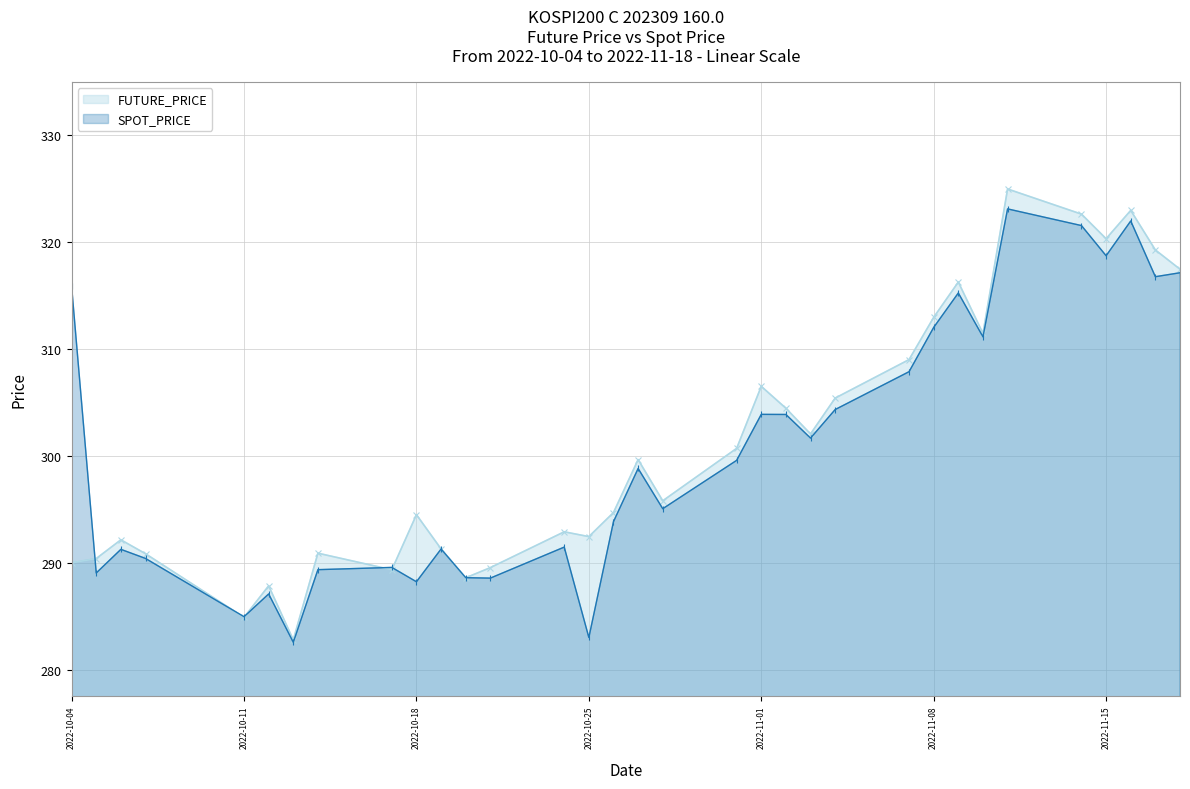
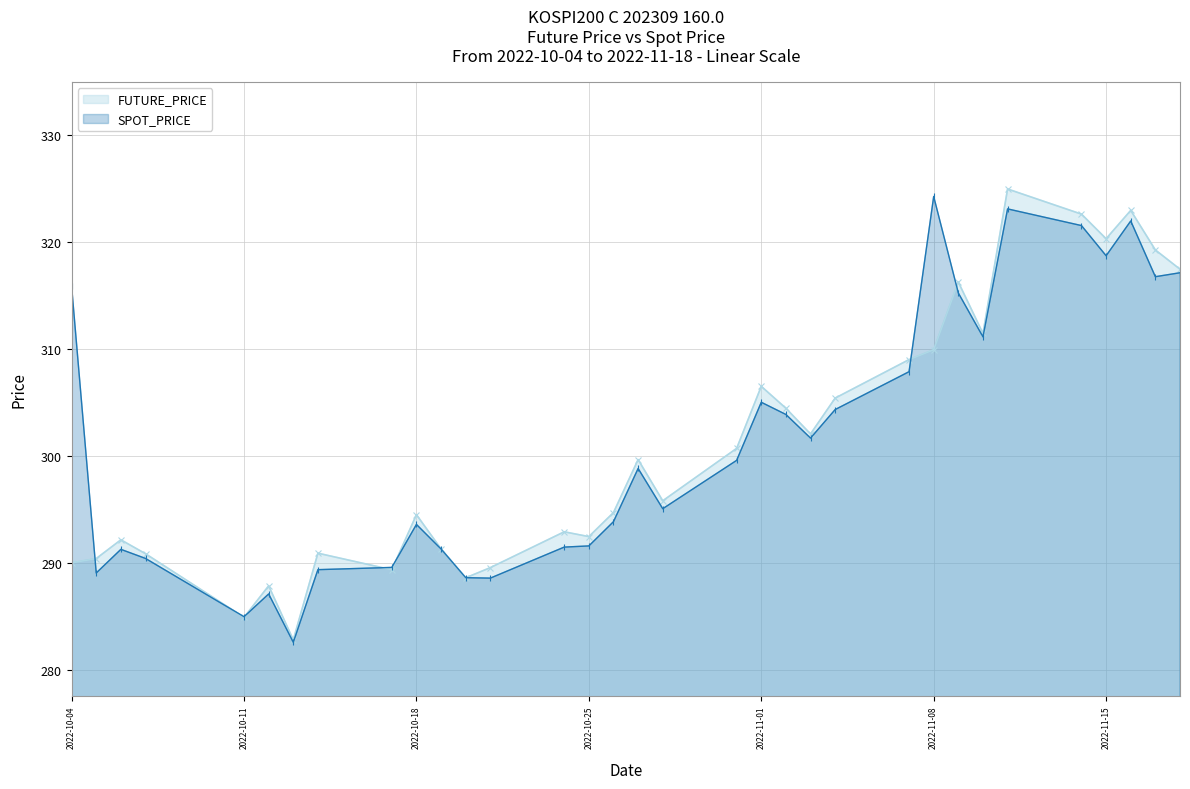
  {
    "FUTURE_PRICE": {
      "2022-10-04": 290.0,
      "2022-10-18": 294.5,
      "2022-10-25": 292.5,
      "2022-11-01": 306.5,
-     "2022-11-08": 313.0,
+     "2022-11-08": 309.9,
      "2022-11-15": 320.3
    },
    "SPOT_PRICE": {
      "2022-10-04": 315.9,
-     "2022-10-18": 288.2,
-     "2022-10-25": 283.0,
-     "2022-11-01": 303.9,
-     "2022-11-08": 312.0,
+     "2022-10-18": 293.6,
+     "2022-10-25": 291.6,
+     "2022-11-01": 305.0,
+     "2022-11-08": 324.3,
      "2022-11-15": 318.7
    }
  }
